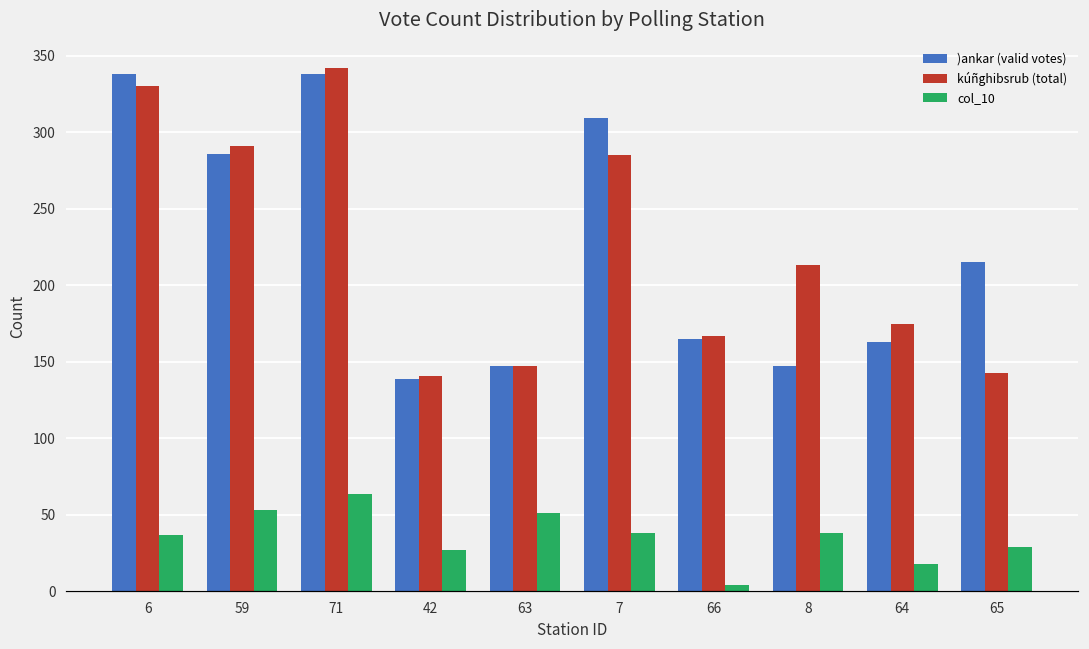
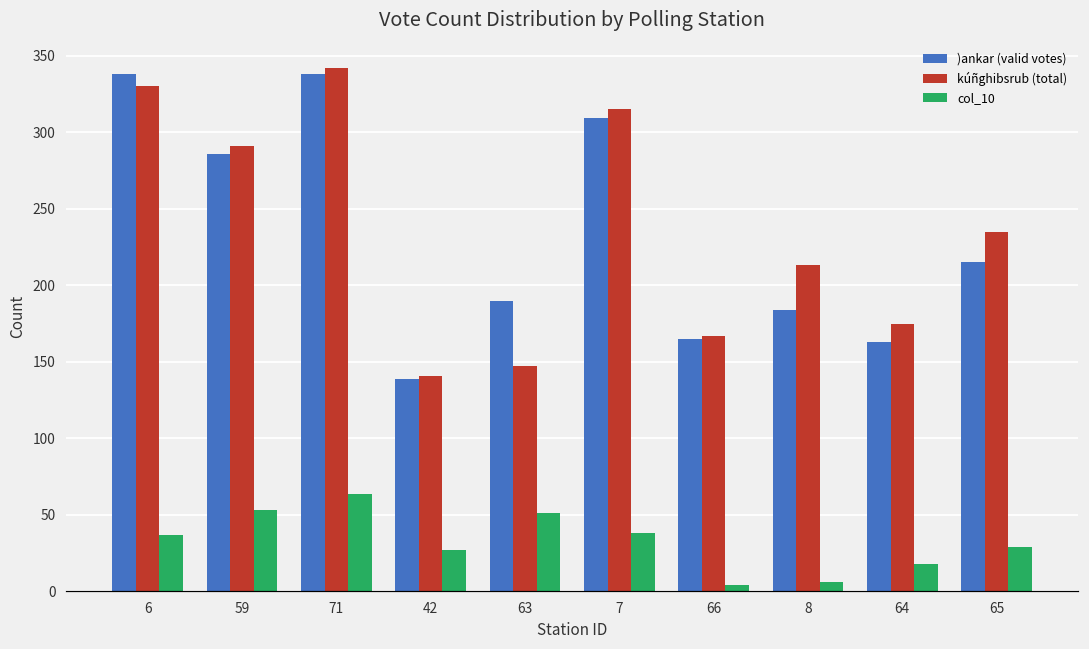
  {
    ")ankar (valid votes)": {
      "6": 338,
      "59": 286,
      "71": 338,
      "42": 139,
-     "63": 147,
+     "63": 190,
      "7": 309,
      "66": 165,
-     "8": 147,
+     "8": 184,
      "64": 163,
      "65": 215
    },
    "kúñghibsrub (total)": {
      "6": 330,
      "59": 291,
      "71": 342,
      "42": 141,
      "63": 147,
-     "7": 285,
+     "7": 315,
      "66": 167,
      "8": 213,
      "64": 175,
-     "65": 143
+     "65": 235
    },
    "col_10": {
      "6": 37,
      "59": 53,
      "71": 64,
      "42": 27,
      "63": 51,
      "7": 38,
      "66": 4,
-     "8": 38,
+     "8": 6,
      "64": 18,
      "65": 29
    }
  }
